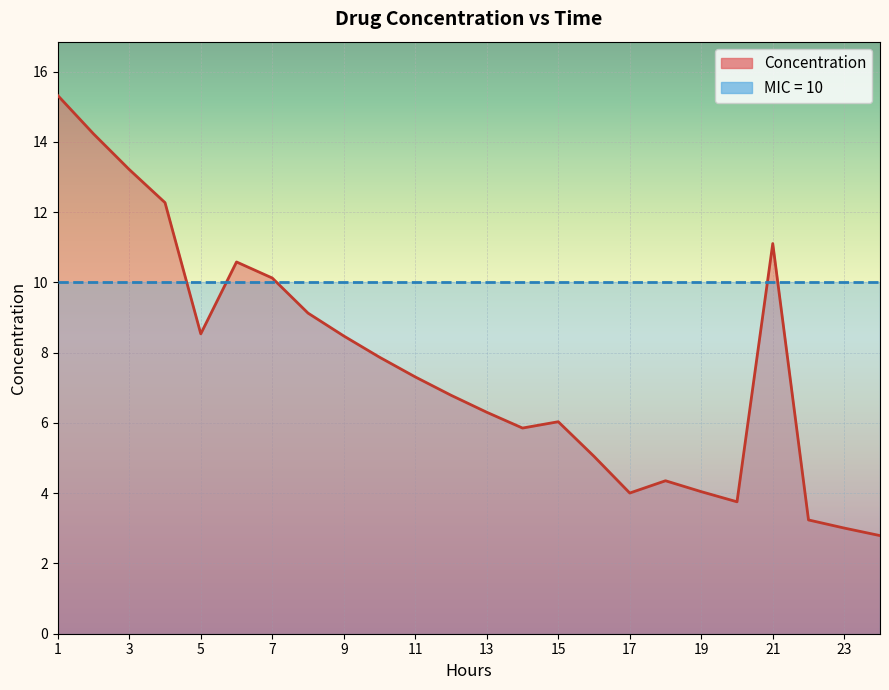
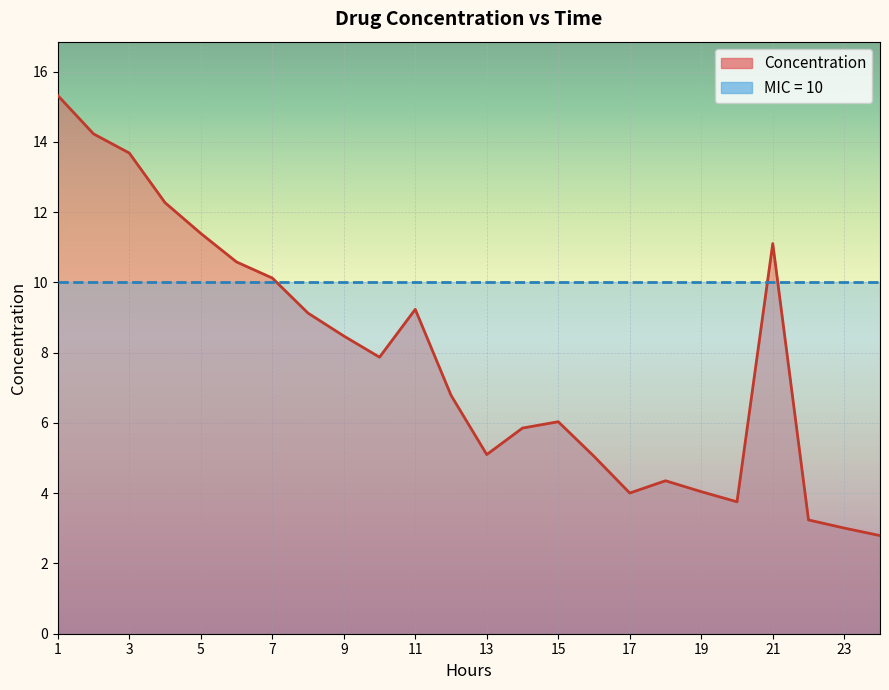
  {
    "Concentration": {
      "1": 15.3,
-     "3": 13.2,
-     "5": 8.5,
+     "3": 13.7,
+     "5": 11.4,
      "7": 10.1,
      "9": 8.5,
-     "11": 7.3,
-     "13": 6.3,
+     "11": 9.2,
+     "13": 5.1,
      "15": 6.0,
      "17": 4.0,
      "19": 4.0,
      "21": 11.1,
      "23": 3.0
    },
    "MIC = 10": {
      "1": 10.0,
      "3": 10.0,
      "5": 10.0,
      "7": 10.0,
      "9": 10.0,
      "11": 10.0,
      "13": 10.0,
      "15": 10.0,
      "17": 10.0,
      "19": 10.0,
      "21": 10.0,
      "23": 10.0
    }
  }
